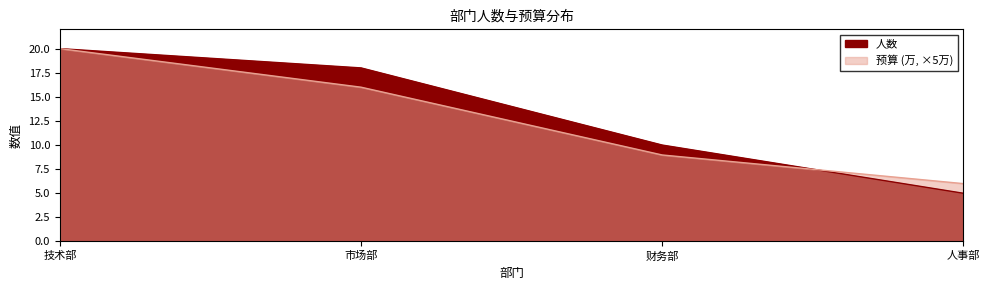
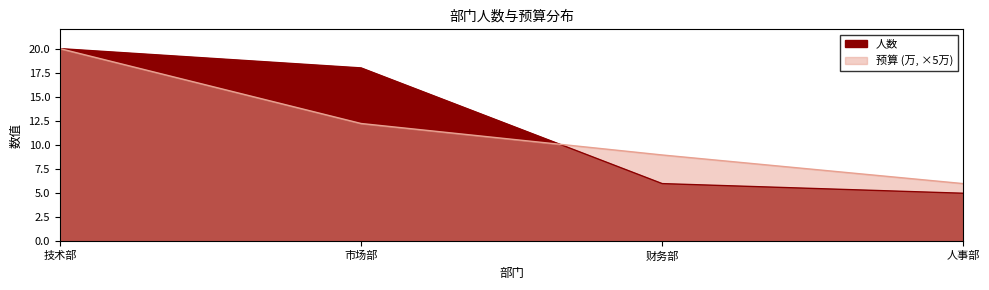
  {
    "人数": {
      "市场部": 18,
-     "财务部": 10,
+     "财务部": 6,
      "人事部": 5
    },
    "预算 (万, ×5万)": {
-     "市场部": 16,
+     "市场部": 12,
      "财务部": 9,
      "人事部": 6
    }
  }
